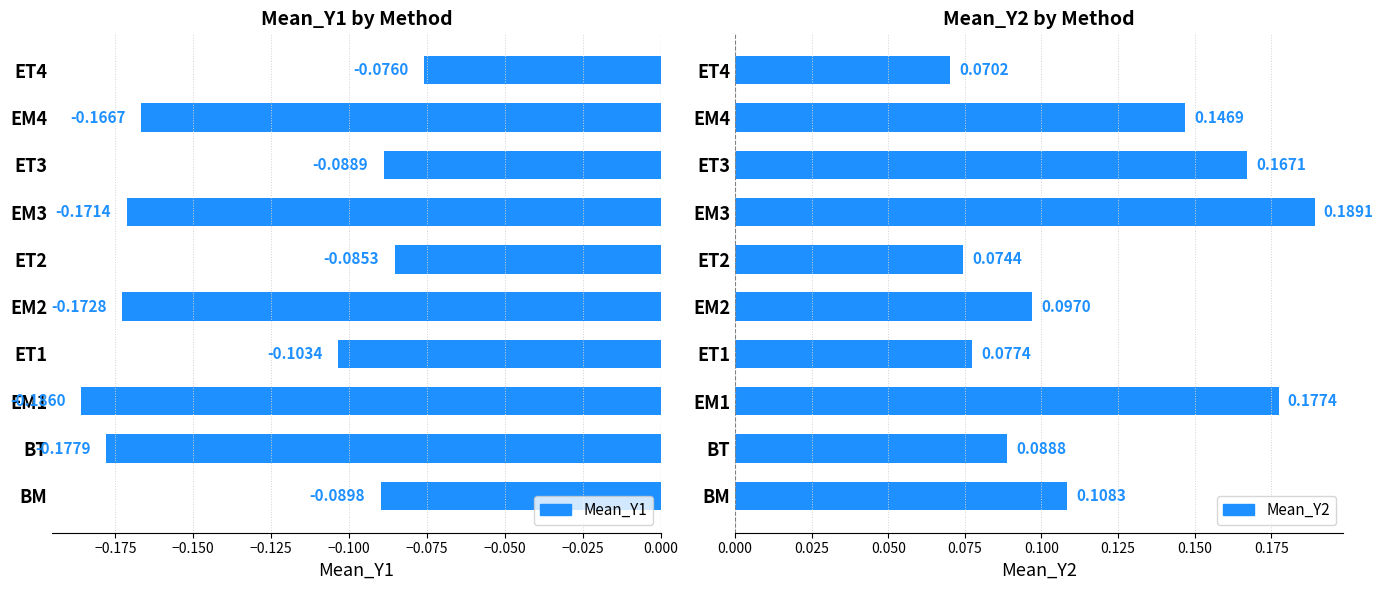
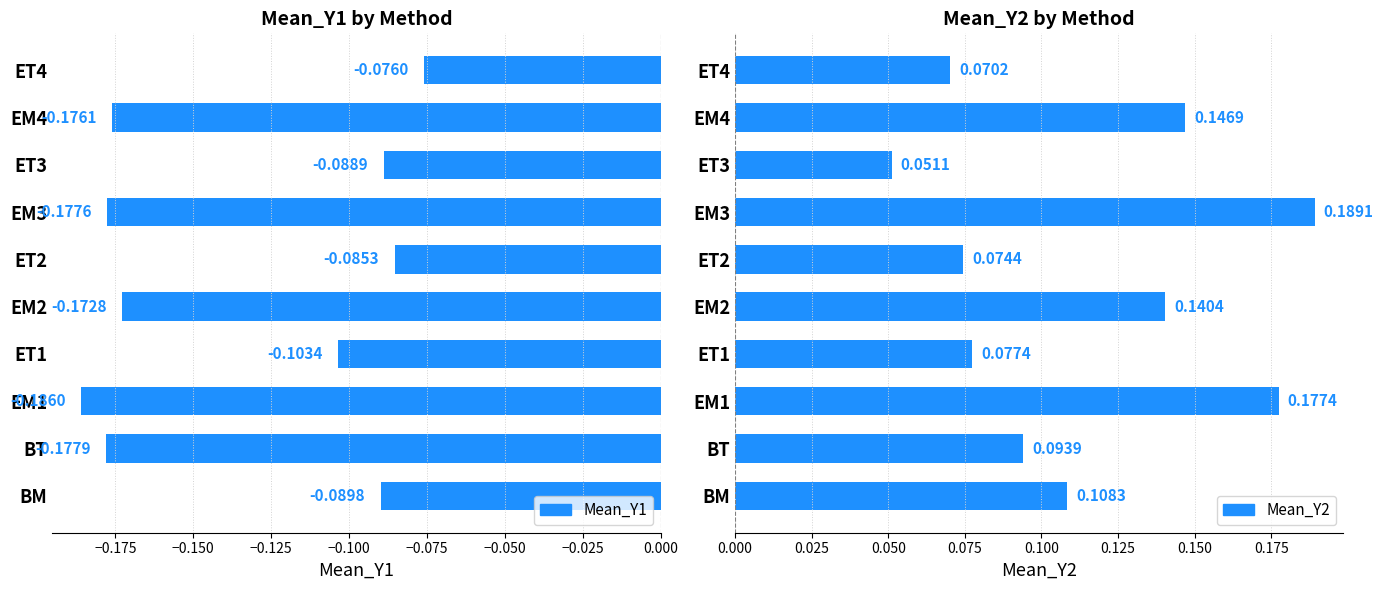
  {
    "Mean_Y1 by Method": {
      "ET4": -0.0760,
-     "EM4": -0.1667,
+     "EM4": -0.1761,
      "ET3": -0.0889,
-     "EM3": -0.1714,
+     "EM3": -0.1776,
      "ET2": -0.0853,
      "EM2": -0.1728,
      "ET1": -0.1034,
      "EM1": -0.1860,
      "BT": -0.1779,
      "BM": -0.0898
    },
    "Mean_Y2 by Method": {
      "ET4": 0.0702,
      "EM4": 0.1469,
-     "ET3": 0.1671,
+     "ET3": 0.0511,
      "EM3": 0.1891,
      "ET2": 0.0744,
-     "EM2": 0.0970,
+     "EM2": 0.1404,
      "ET1": 0.0774,
      "EM1": 0.1774,
-     "BT": 0.0888,
+     "BT": 0.0939,
      "BM": 0.1083
    }
  }
